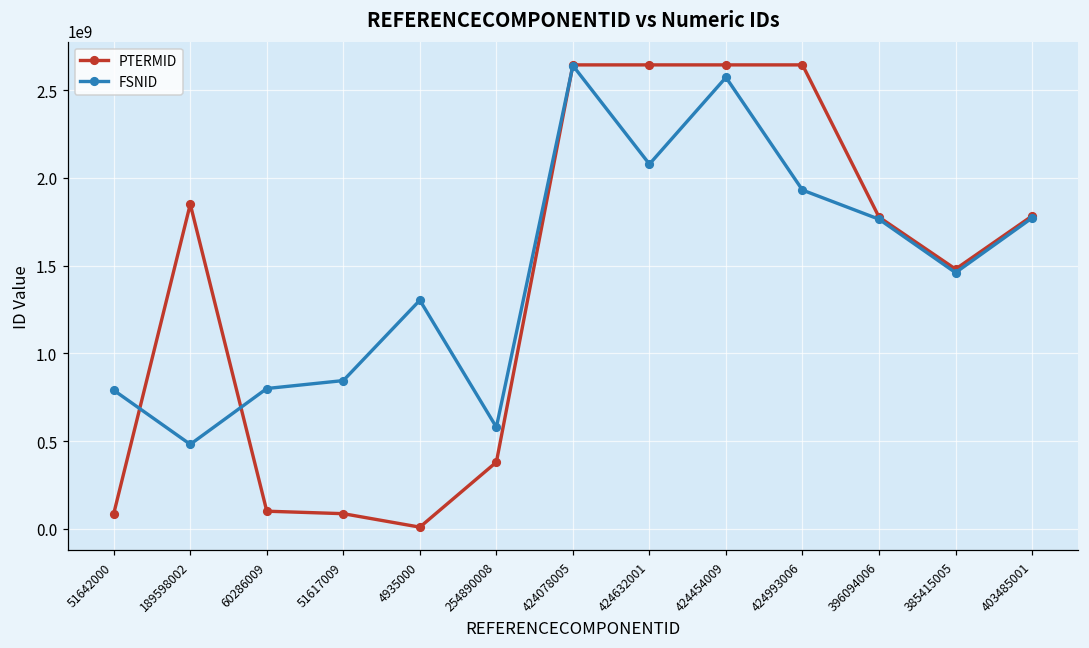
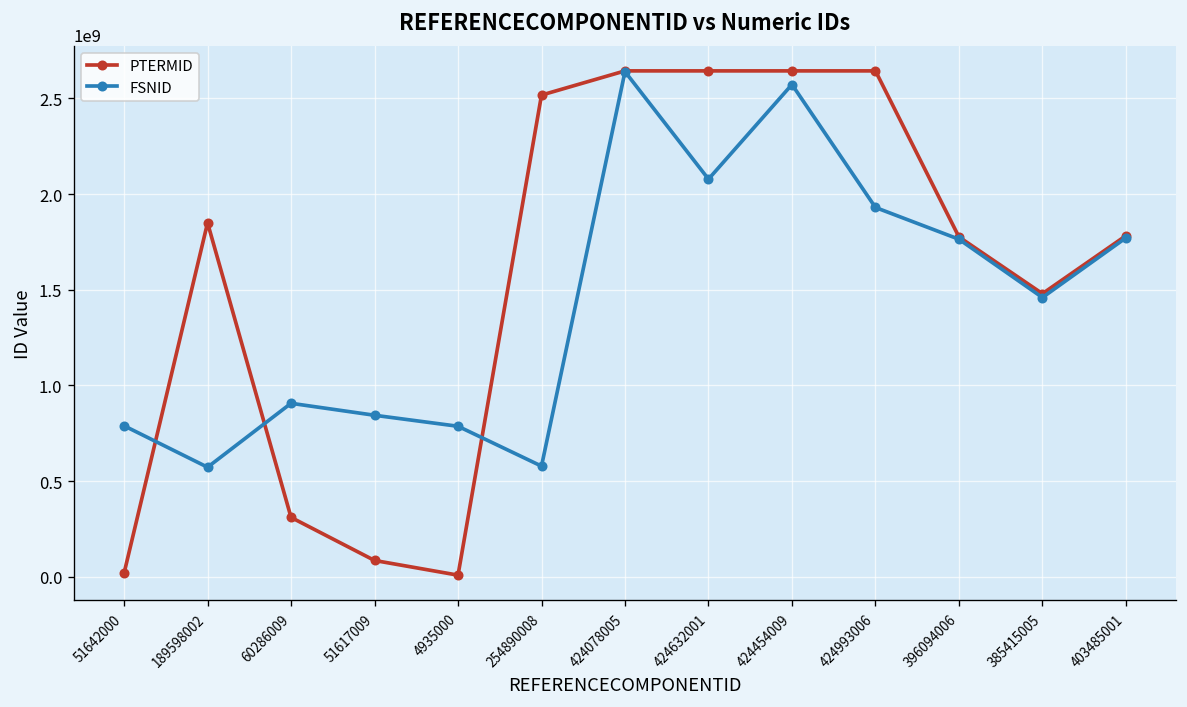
  {
    "PTERMID": {
-     "51642000": 90000000,
+     "51642000": 20000000,
      "189598002": 1850000000,
-     "60286009": 100000000,
+     "60286009": 310000000,
      "51617009": 90000000,
      "4935000": 10000000,
-     "254890008": 380000000,
+     "254890008": 2520000000,
      "424632001": 2640000000,
      "424454009": 2640000000,
      "424993006": 2640000000,
      "385415005": 1480000000
    },
    "FSNID": {
      "51642000": 790000000,
-     "189598002": 480000000,
-     "60286009": 800000000,
+     "189598002": 570000000,
+     "60286009": 910000000,
      "51617009": 840000000,
-     "4935000": 1300000000,
+     "4935000": 790000000,
      "254890008": 580000000,
      "424632001": 2080000000,
      "424454009": 2570000000,
      "424993006": 1930000000,
      "385415005": 1460000000
    }
  }
